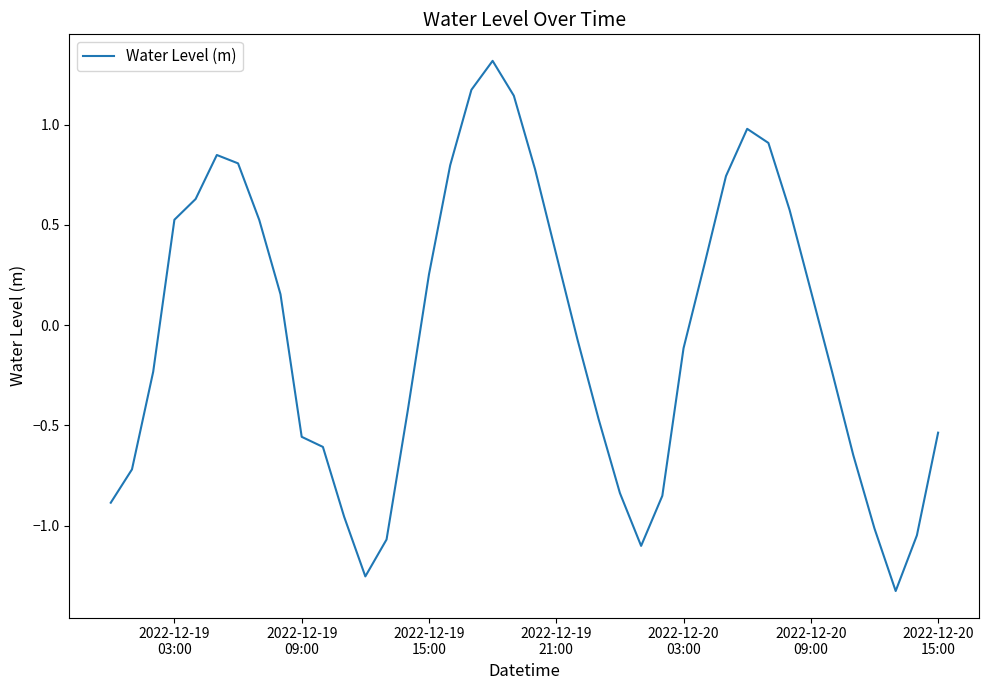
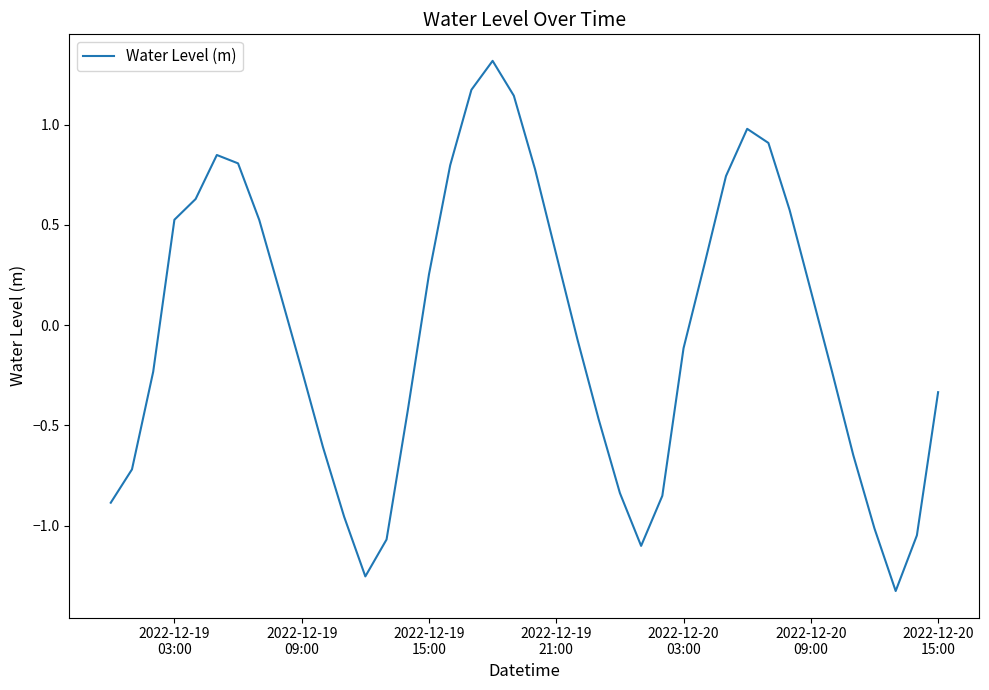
  {
    "2022-12-19 03:00": 0.53,
-   "2022-12-19 09:00": -0.56,
+   "2022-12-19 09:00": -0.22,
    "2022-12-19 15:00": 0.25,
    "2022-12-19 21:00": 0.35,
    "2022-12-20 03:00": -0.11,
    "2022-12-20 09:00": 0.17,
-   "2022-12-20 15:00": -0.54
+   "2022-12-20 15:00": -0.33
  }
